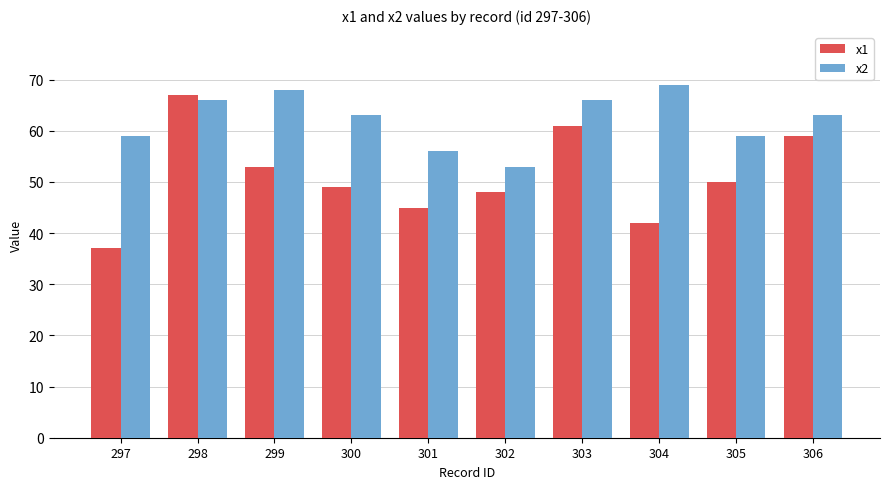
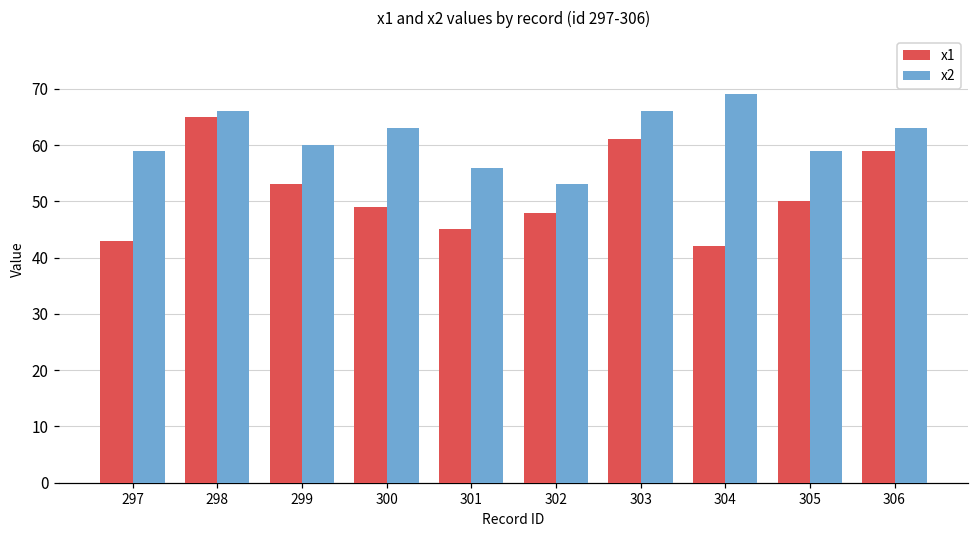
  {
    "x1": {
-     "297": 37,
-     "298": 67,
+     "297": 43,
+     "298": 65,
      "299": 53,
      "300": 49,
      "301": 45,
      "302": 48,
      "303": 61,
      "304": 42,
      "305": 50,
      "306": 59
    },
    "x2": {
      "297": 59,
      "298": 66,
-     "299": 68,
+     "299": 60,
      "300": 63,
      "301": 56,
      "302": 53,
      "303": 66,
      "304": 69,
      "305": 59,
      "306": 63
    }
  }
